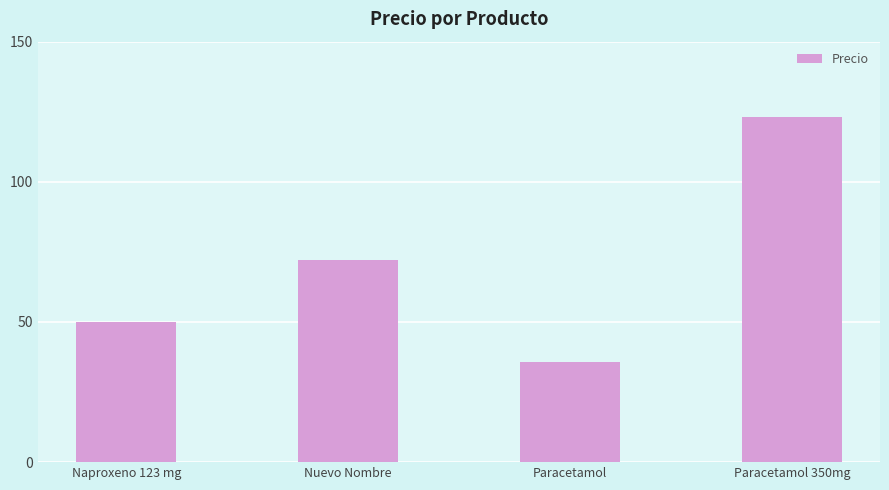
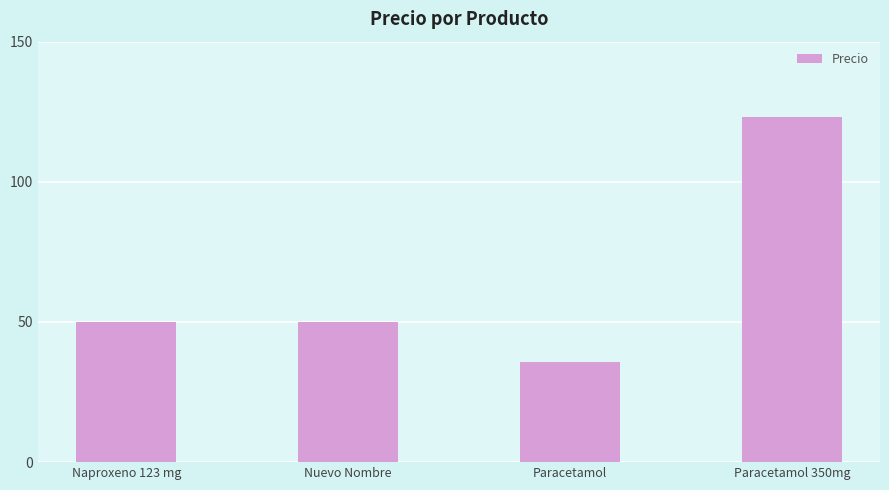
  {
    "Naproxeno 123 mg": 50,
-   "Nuevo Nombre": 72,
+   "Nuevo Nombre": 50,
    "Paracetamol": 36,
    "Paracetamol 350mg": 123
  }
